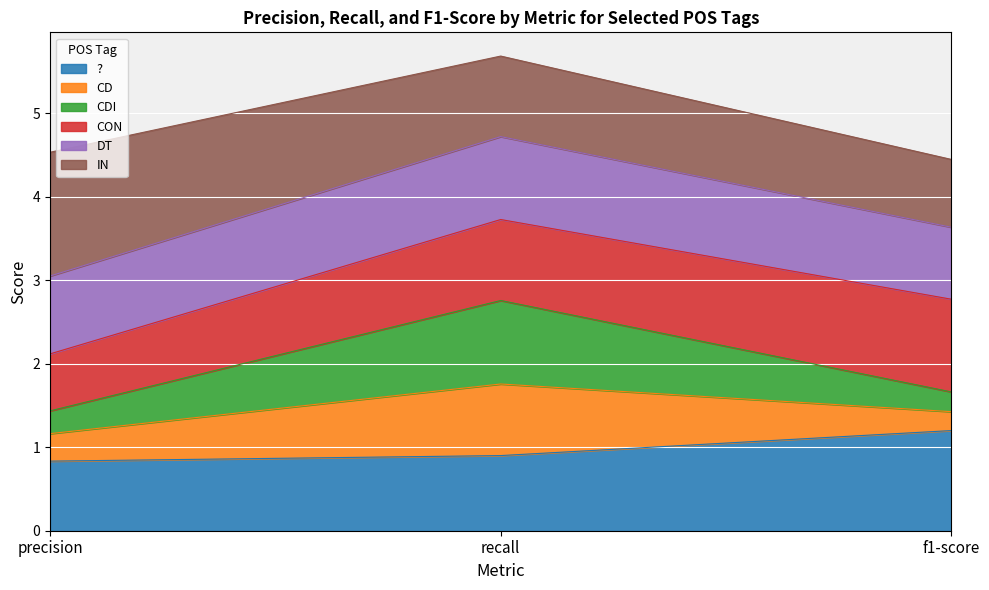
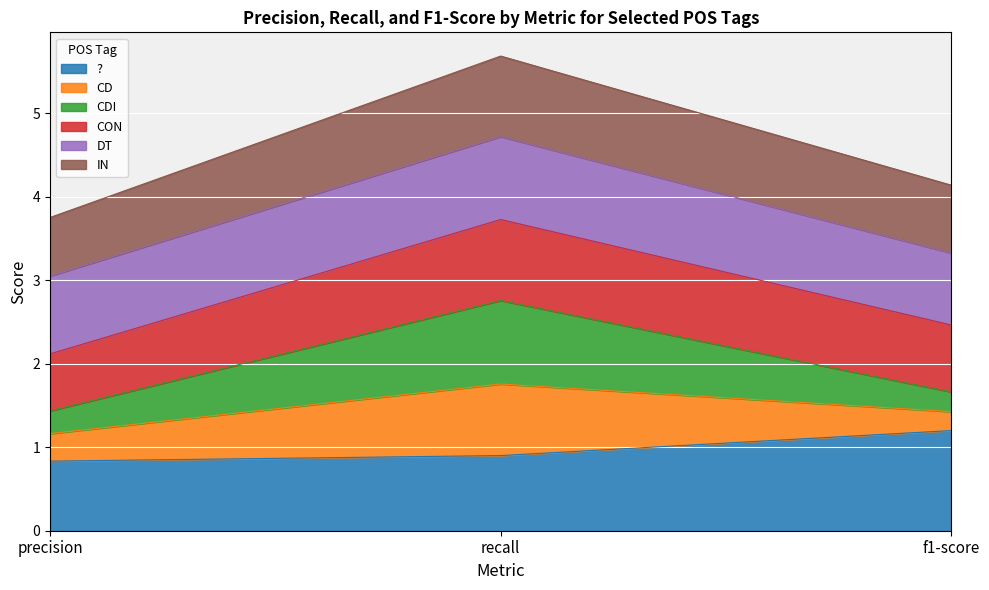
  {
    "?": {
      "precision": 0.8,
      "recall": 0.9,
      "f1-score": 1.2
    },
    "CD": {
      "precision": 0.3,
      "recall": 0.9,
      "f1-score": 0.2
    },
    "CDI": {
      "precision": 0.3,
      "recall": 1.0,
      "f1-score": 0.2
    },
    "CON": {
      "precision": 0.7,
      "recall": 1.0,
-     "f1-score": 1.1
+     "f1-score": 0.8
    },
    "DT": {
      "precision": 0.9,
      "recall": 1.0,
      "f1-score": 0.9
    },
    "IN": {
-     "precision": 1.5,
+     "precision": 0.7,
      "recall": 1.0,
      "f1-score": 0.8
    }
  }
